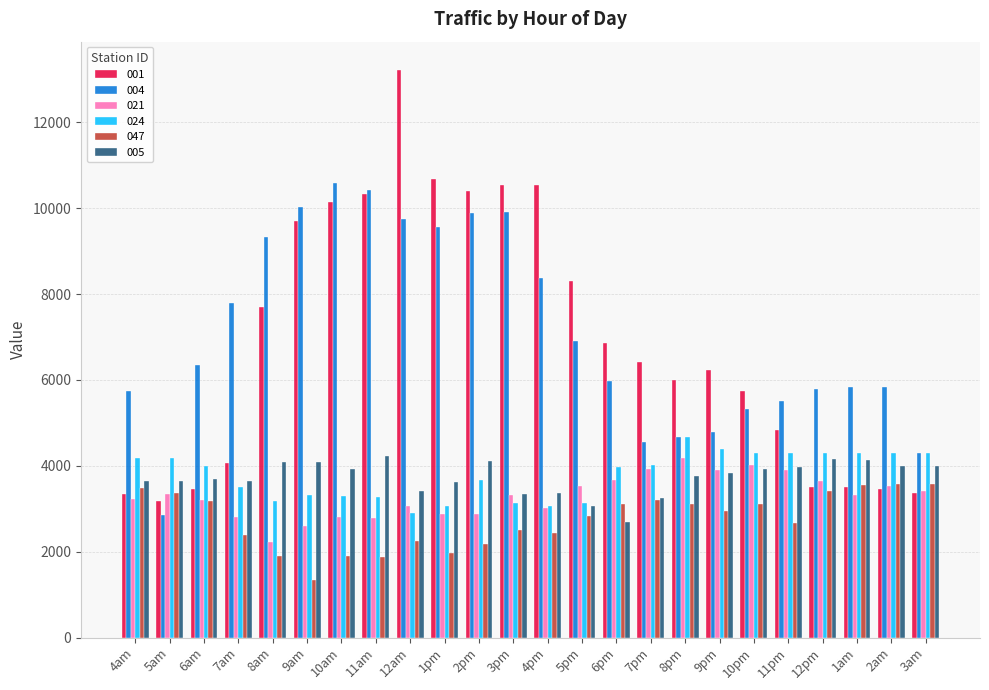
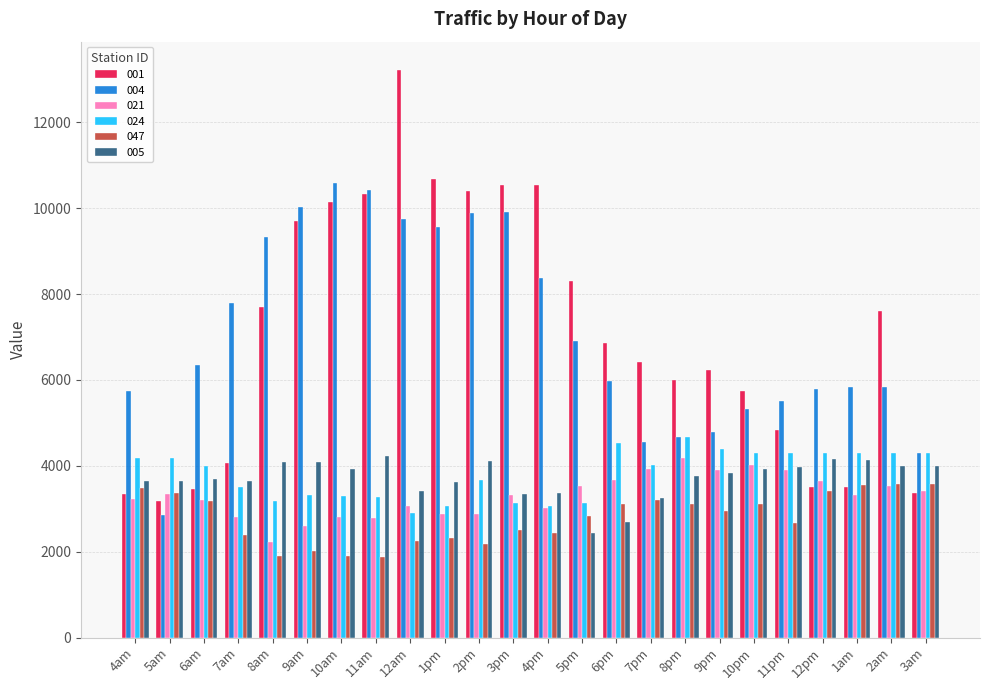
  {
    "001": {
      "4am": 3300,
      "5am": 3200,
      "6am": 3500,
      "7am": 4100,
      "8am": 7700,
      "9am": 9700,
      "10am": 10100,
      "11am": 10300,
      "12am": 13200,
      "1pm": 10700,
      "2pm": 10400,
      "3pm": 10500,
      "4pm": 10500,
      "5pm": 8300,
      "6pm": 6900,
      "7pm": 6400,
      "8pm": 6000,
      "9pm": 6200,
      "10pm": 5700,
      "11pm": 4800,
      "12pm": 3500,
      "1am": 3500,
-     "2am": 3500,
+     "2am": 7600,
      "3am": 3400
    },
    "004": {
      "4am": 5700,
      "5am": 2900,
      "6am": 6300,
      "7am": 7800,
      "8am": 9300,
      "9am": 10000,
      "10am": 10600,
      "11am": 10400,
      "12am": 9700,
      "1pm": 9600,
      "2pm": 9900,
      "3pm": 9900,
      "4pm": 8400,
      "5pm": 6900,
      "6pm": 6000,
      "7pm": 4600,
      "8pm": 4700,
      "9pm": 4800,
      "10pm": 5300,
      "11pm": 5500,
      "12pm": 5800,
      "1am": 5800,
      "2am": 5800,
      "3am": 4300
    },
    "021": {
      "4am": 3200,
      "5am": 3300,
      "6am": 3200,
      "7am": 2800,
      "8am": 2200,
      "9am": 2600,
      "10am": 2800,
      "11am": 2800,
      "12am": 3100,
      "1pm": 2900,
      "2pm": 2900,
      "3pm": 3300,
      "4pm": 3000,
      "5pm": 3500,
      "6pm": 3700,
      "7pm": 3900,
      "8pm": 4200,
      "9pm": 3900,
      "10pm": 4000,
      "11pm": 3900,
      "12pm": 3600,
      "1am": 3300,
      "2am": 3500,
      "3am": 3400
    },
    "024": {
      "4am": 4200,
      "5am": 4200,
      "6am": 4000,
      "7am": 3500,
      "8am": 3200,
      "9am": 3300,
      "10am": 3300,
      "11am": 3300,
      "12am": 2900,
      "1pm": 3100,
      "2pm": 3700,
      "3pm": 3100,
      "4pm": 3100,
      "5pm": 3100,
-     "6pm": 4000,
+     "6pm": 4500,
      "7pm": 4000,
      "8pm": 4700,
      "9pm": 4400,
      "10pm": 4300,
      "11pm": 4300,
      "12pm": 4300,
      "1am": 4300,
      "2am": 4300,
      "3am": 4300
    },
    "047": {
      "4am": 3500,
      "5am": 3400,
      "6am": 3200,
      "7am": 2400,
      "8am": 1900,
-     "9am": 1300,
+     "9am": 2000,
      "10am": 1900,
      "11am": 1900,
      "12am": 2200,
-     "1pm": 2000,
+     "1pm": 2300,
      "2pm": 2200,
      "3pm": 2500,
      "4pm": 2400,
      "5pm": 2800,
      "6pm": 3100,
      "7pm": 3200,
      "8pm": 3100,
      "9pm": 2900,
      "10pm": 3100,
      "11pm": 2700,
      "12pm": 3400,
      "1am": 3600,
      "2am": 3600,
      "3am": 3600
    },
    "005": {
      "4am": 3600,
      "5am": 3600,
      "6am": 3700,
      "7am": 3600,
      "8am": 4100,
      "9am": 4100,
      "10am": 3900,
      "11am": 4200,
      "12am": 3400,
      "1pm": 3600,
      "2pm": 4100,
      "3pm": 3300,
      "4pm": 3400,
-     "5pm": 3100,
+     "5pm": 2400,
      "6pm": 2700,
      "7pm": 3300,
      "8pm": 3800,
      "9pm": 3800,
      "10pm": 3900,
      "11pm": 4000,
      "12pm": 4200,
      "1am": 4100,
      "2am": 4000,
      "3am": 4000
    }
  }
